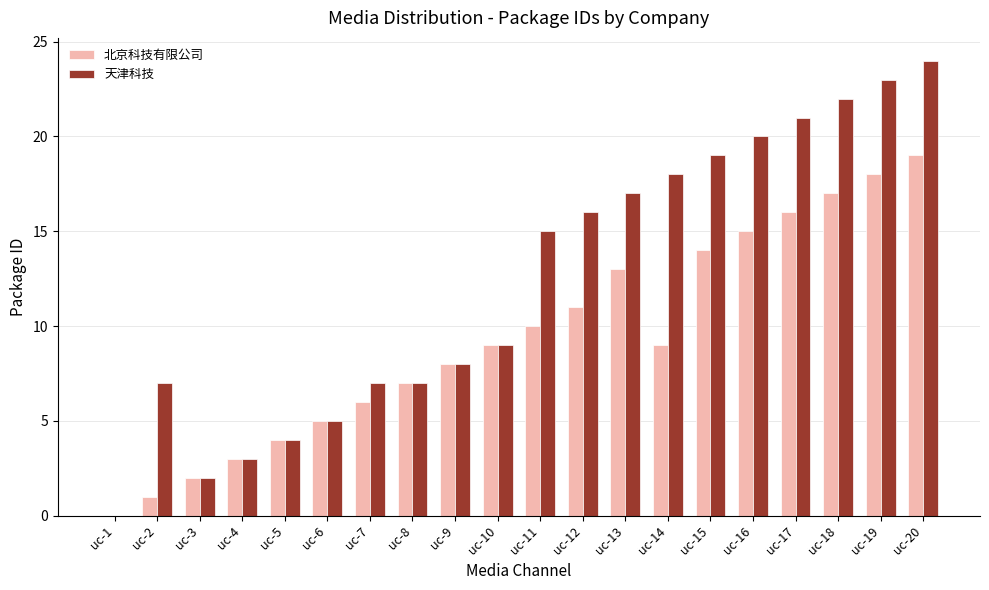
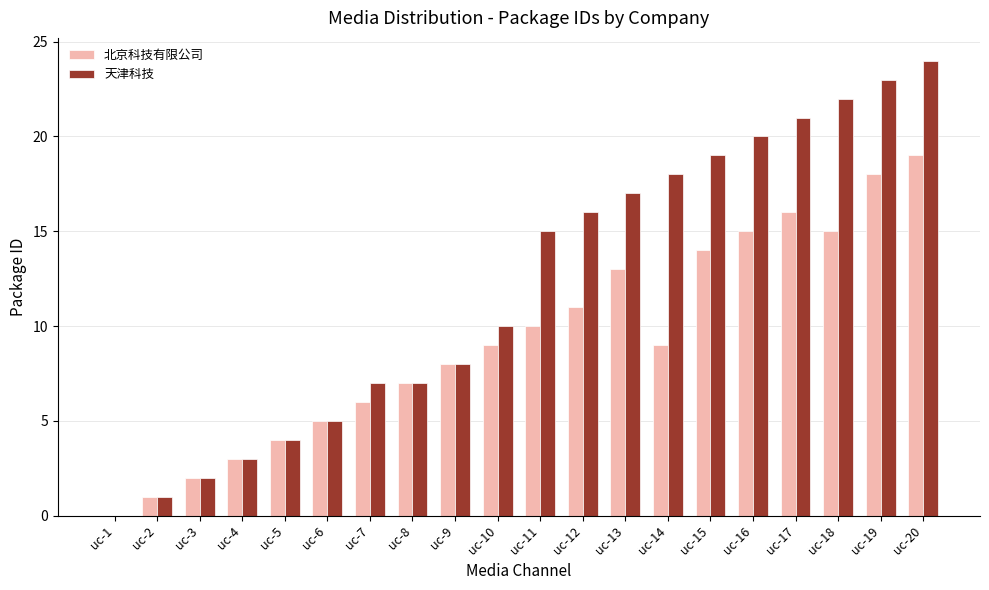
  {
    "北京科技有限公司": {
      "uc-1": 0.0,
      "uc-2": 1.0,
      "uc-3": 2.0,
      "uc-4": 3.0,
      "uc-5": 4.0,
      "uc-6": 5.0,
      "uc-7": 6.0,
      "uc-8": 7.0,
      "uc-9": 8.0,
      "uc-10": 9.0,
      "uc-11": 10.0,
      "uc-12": 11.0,
      "uc-13": 13.0,
      "uc-14": 9.0,
      "uc-15": 14.0,
      "uc-16": 15.0,
      "uc-17": 16.0,
-     "uc-18": 17.0,
+     "uc-18": 15.0,
      "uc-19": 18.0,
      "uc-20": 19.0
    },
    "天津科技": {
      "uc-1": 0.0,
-     "uc-2": 7.0,
+     "uc-2": 1.0,
      "uc-3": 2.0,
      "uc-4": 3.0,
      "uc-5": 4.0,
      "uc-6": 5.0,
      "uc-7": 7.0,
      "uc-8": 7.0,
      "uc-9": 8.0,
-     "uc-10": 9.0,
+     "uc-10": 10.0,
      "uc-11": 15.0,
      "uc-12": 16.0,
      "uc-13": 17.0,
      "uc-14": 18.0,
      "uc-15": 19.0,
      "uc-16": 20.0,
      "uc-17": 21.0,
      "uc-18": 22.0,
      "uc-19": 23.0,
      "uc-20": 24.0
    }
  }
